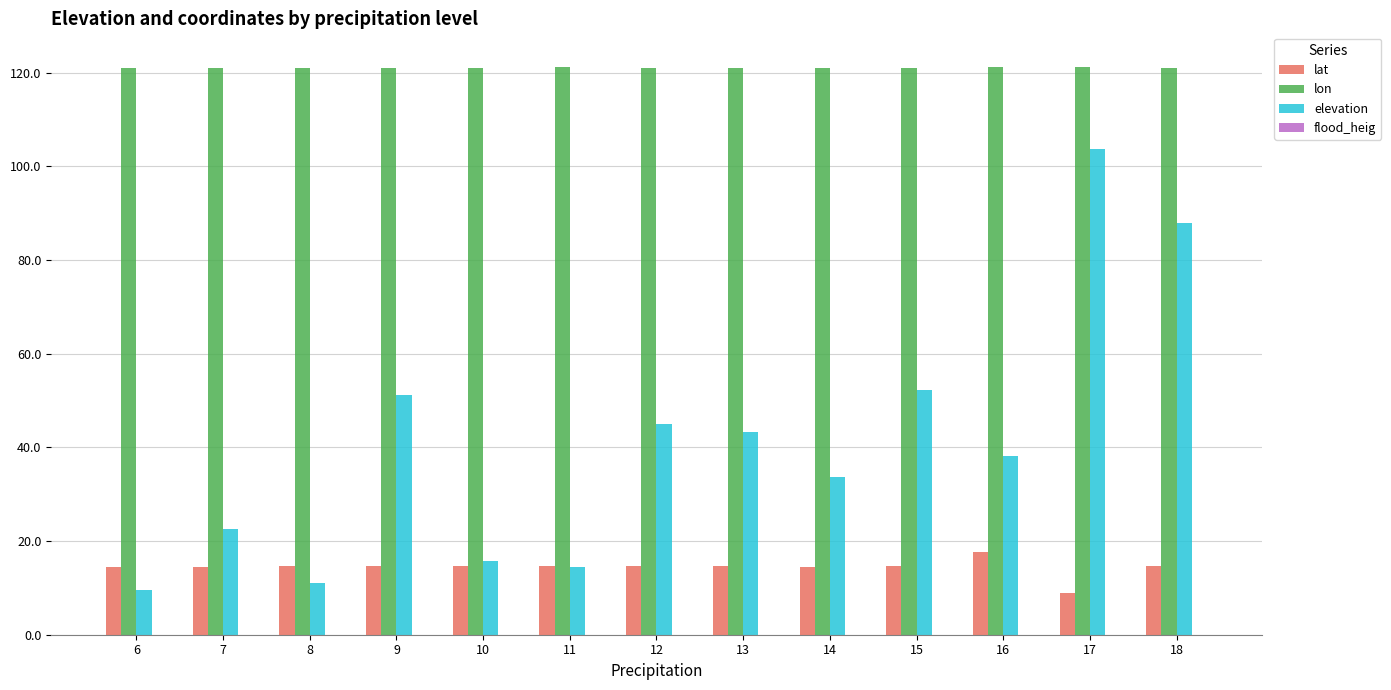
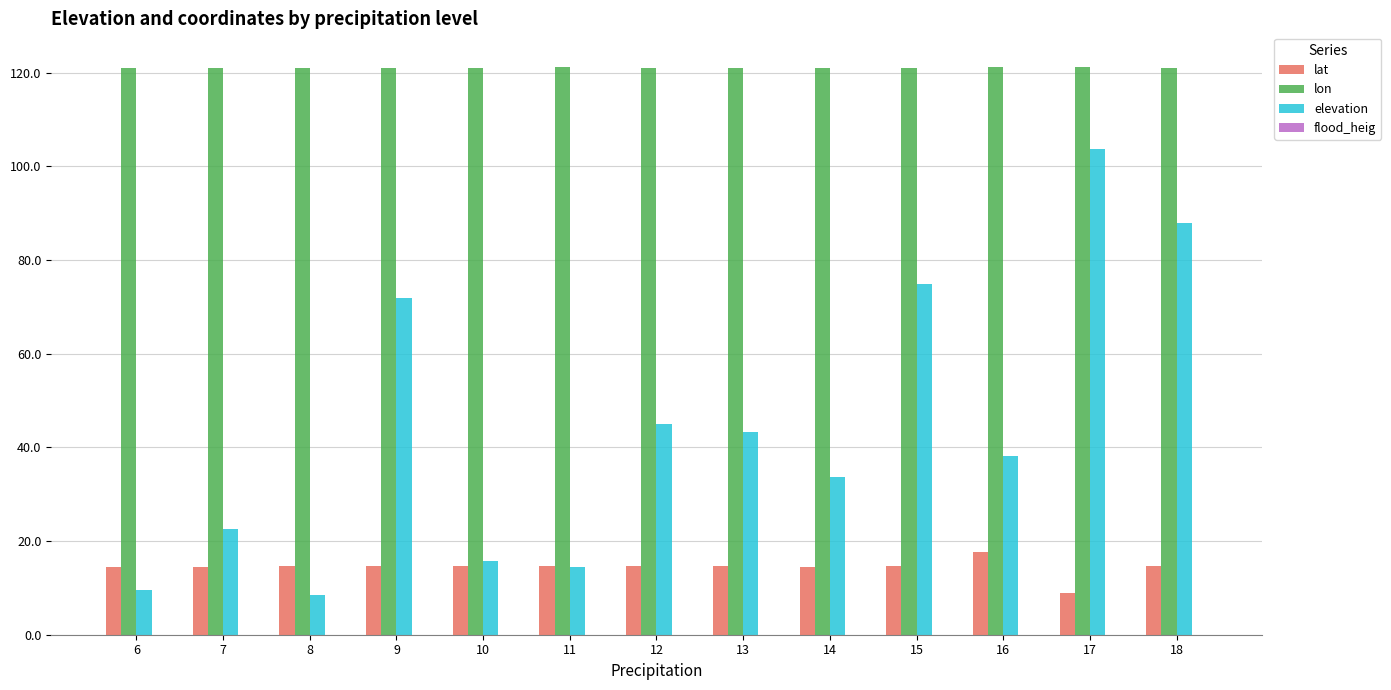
  {
    "lat": {
      "6": 14,
      "7": 14,
      "8": 15,
      "9": 15,
      "10": 15,
      "11": 15,
      "12": 15,
      "13": 15,
      "14": 14,
      "15": 15,
      "16": 18,
      "17": 9,
      "18": 15
    },
    "lon": {
      "6": 121,
      "7": 121,
      "8": 121,
      "9": 121,
      "10": 121,
      "11": 121,
      "12": 121,
      "13": 121,
      "14": 121,
      "15": 121,
      "16": 121,
      "17": 121,
      "18": 121
    },
    "elevation": {
      "6": 9,
      "7": 23,
-     "8": 11,
-     "9": 51,
+     "8": 8,
+     "9": 72,
      "10": 16,
      "11": 14,
      "12": 45,
      "13": 43,
      "14": 34,
-     "15": 52,
+     "15": 75,
      "16": 38,
      "17": 104,
      "18": 88
    },
    "flood_heig": {
      "6": 0,
      "7": 0,
      "8": 0,
      "9": 0,
      "10": 0,
      "11": 0,
      "12": 0,
      "13": 0,
      "14": 0,
      "15": 0,
      "16": 0,
      "17": 0,
      "18": 0
    }
  }
